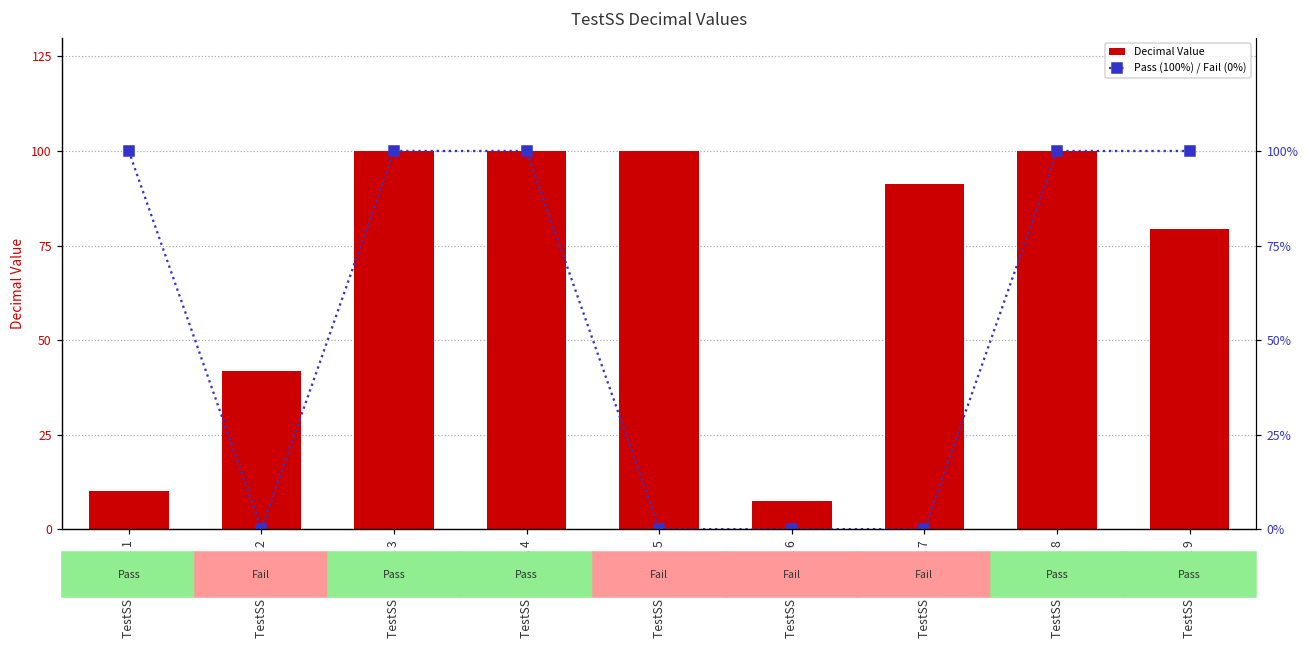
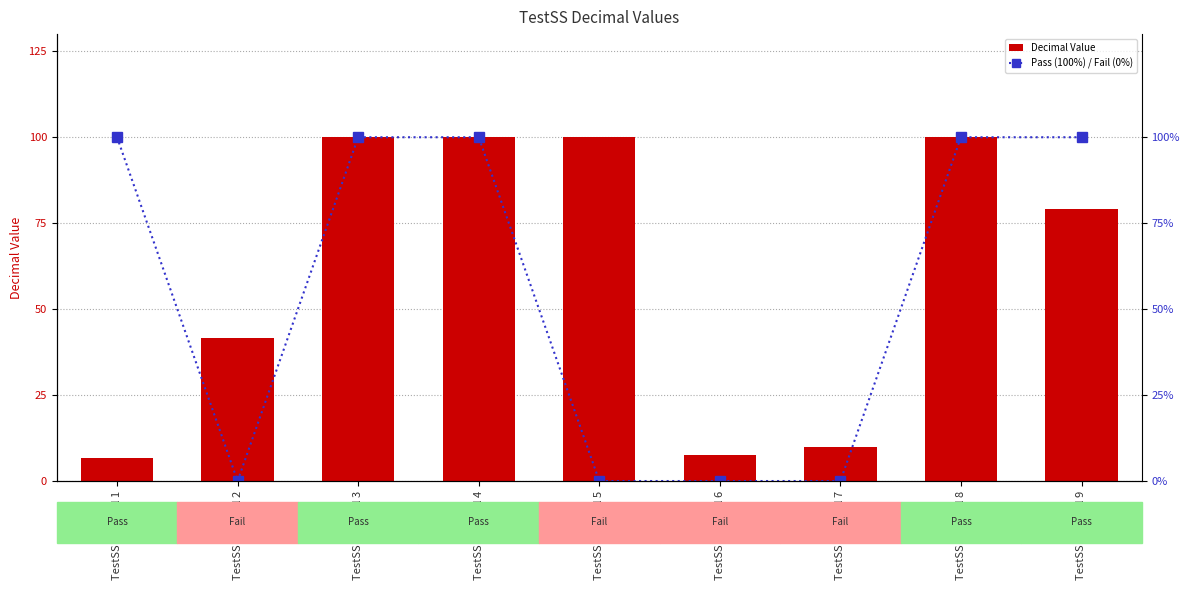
  {
    "Decimal Value": {
-     "TestSS Decimal 1": "10",
+     "TestSS Decimal 1": "7",
      "TestSS Decimal 2": "42",
      "TestSS Decimal 3": "100",
      "TestSS Decimal 4": "100",
      "TestSS Decimal 5": "100",
      "TestSS Decimal 6": "8",
-     "TestSS Decimal 7": "91",
+     "TestSS Decimal 7": "10",
      "TestSS Decimal 8": "100",
      "TestSS Decimal 9": "79"
    },
    "Pass (100%) / Fail (0%)": {
      "TestSS Decimal 1": "100%",
      "TestSS Decimal 2": "0%",
      "TestSS Decimal 3": "100%",
      "TestSS Decimal 4": "100%",
      "TestSS Decimal 5": "0%",
      "TestSS Decimal 6": "0%",
      "TestSS Decimal 7": "0%",
      "TestSS Decimal 8": "100%",
      "TestSS Decimal 9": "100%"
    }
  }
